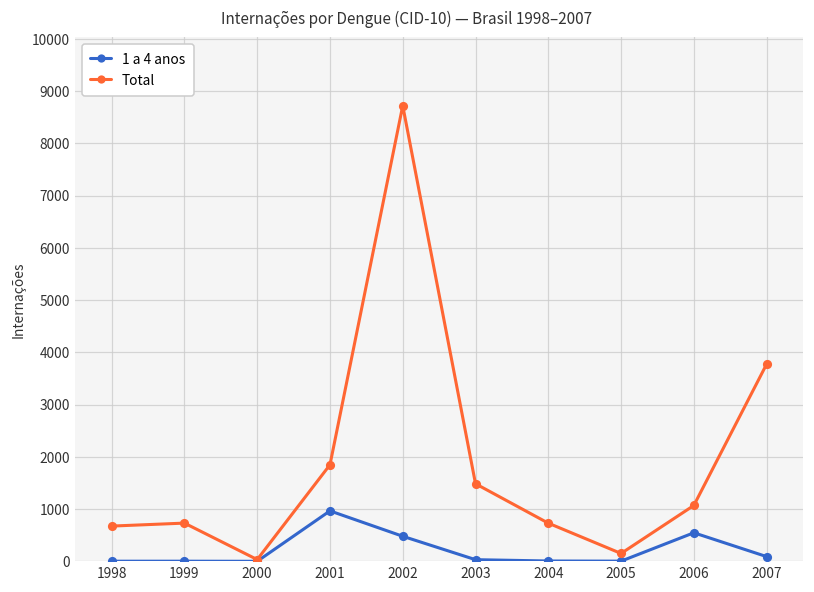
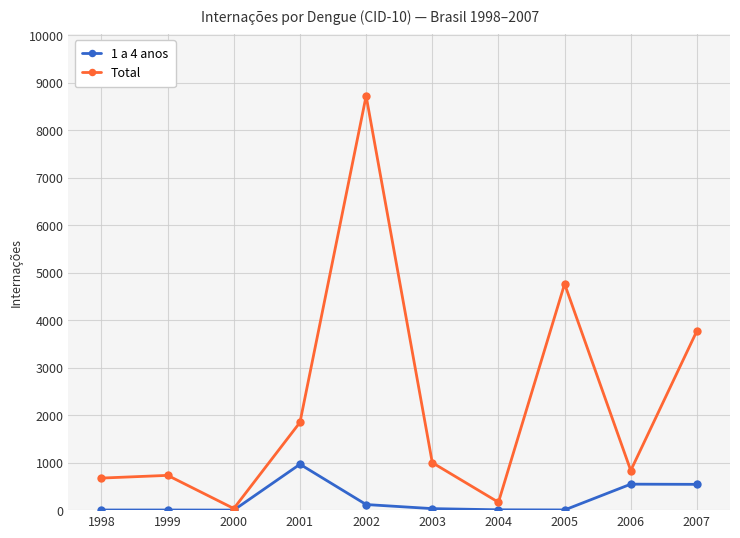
  {
    "1 a 4 anos": {
      "1998": 0,
      "1999": 0,
      "2001": 1000,
-     "2002": 500,
+     "2002": 100,
      "2003": 0,
      "2004": 0,
      "2005": 0,
      "2006": 500,
-     "2007": 100
+     "2007": 500
    },
    "Total": {
      "1998": 700,
      "1999": 700,
      "2001": 1800,
      "2002": 8700,
-     "2003": 1500,
-     "2004": 700,
-     "2005": 200,
-     "2006": 1100,
+     "2003": 1000,
+     "2004": 200,
+     "2005": 4800,
+     "2006": 800,
      "2007": 3800
    }
  }
